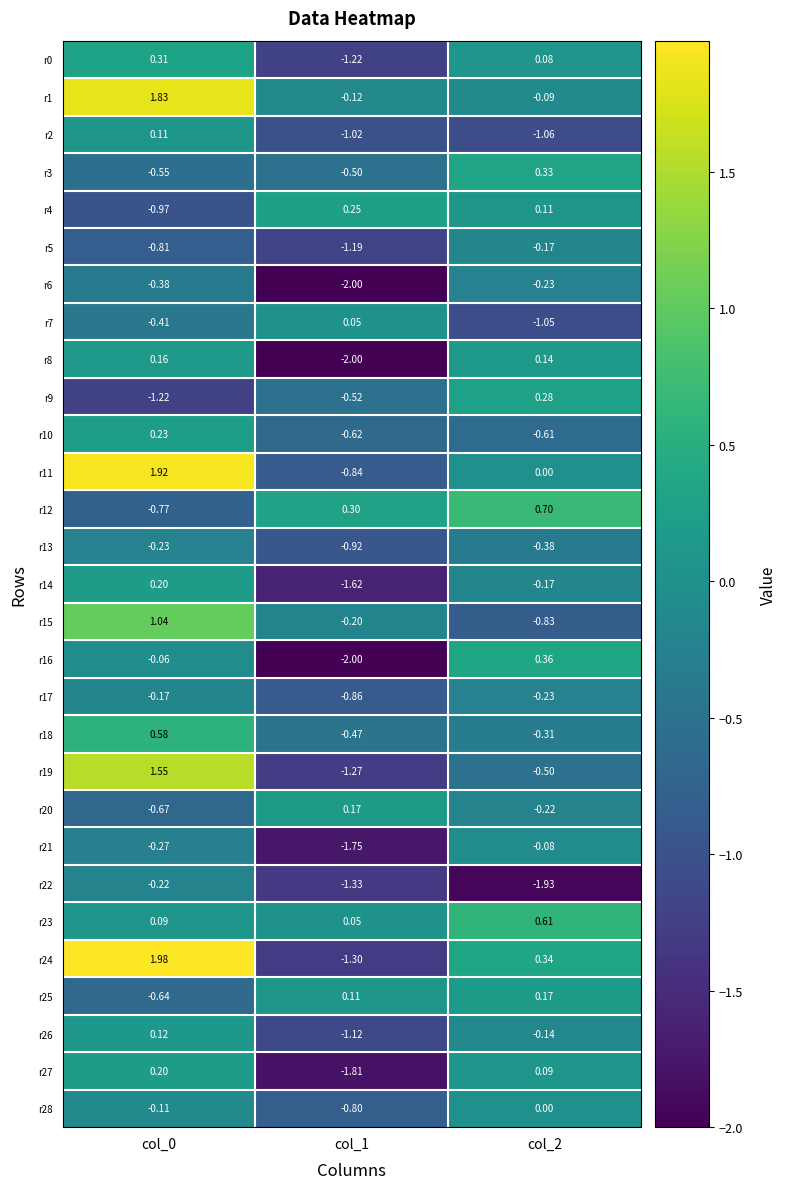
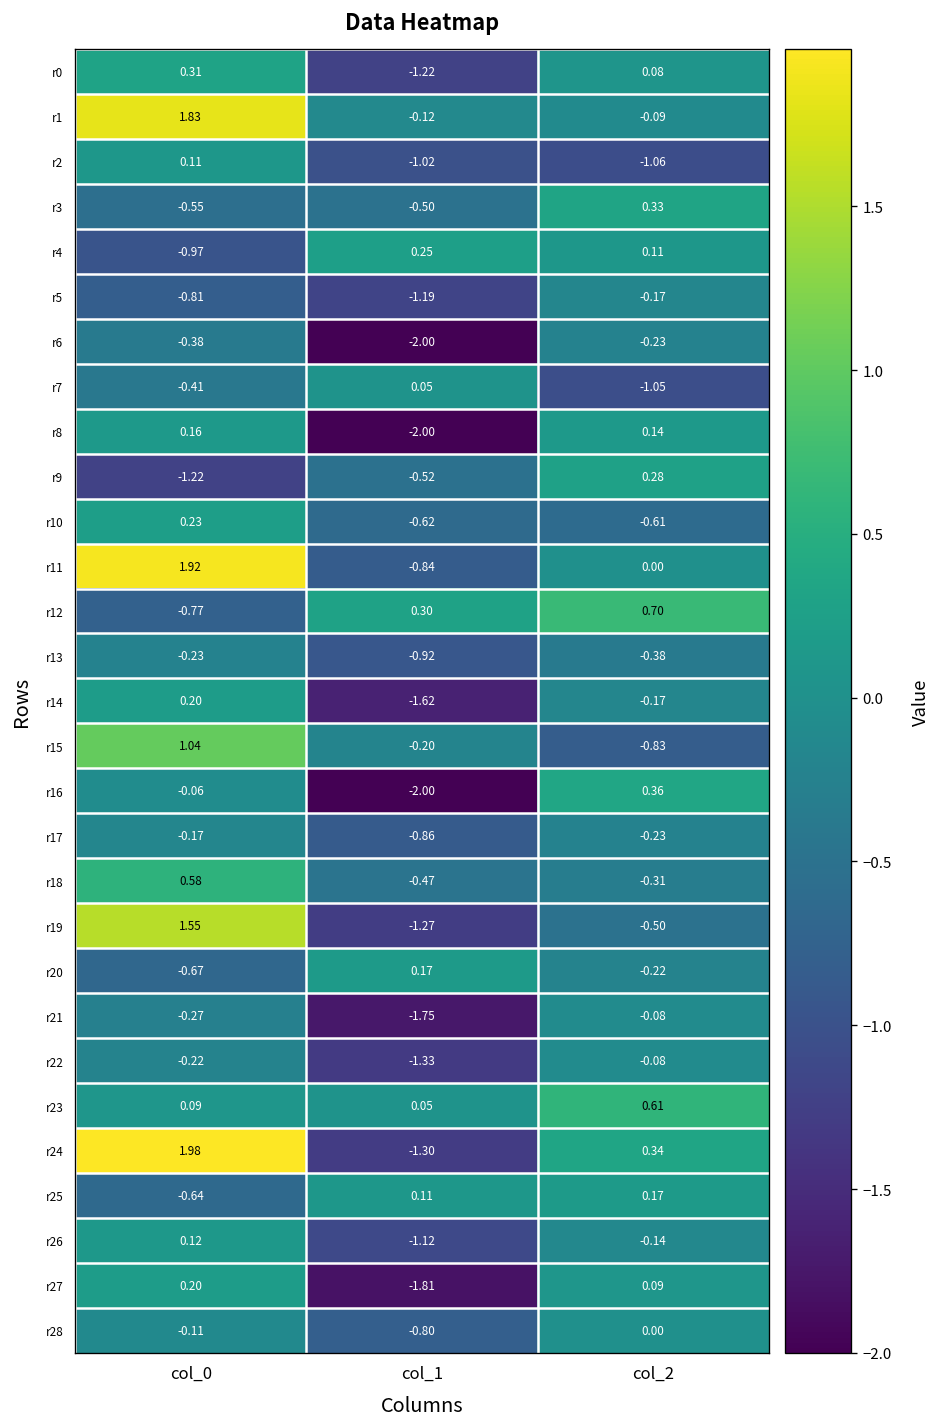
  {
    "r0": {
      "col_0": 0.31,
      "col_1": -1.22,
      "col_2": 0.08
    },
    "r1": {
      "col_0": 1.83,
      "col_1": -0.12,
      "col_2": -0.09
    },
    "r2": {
      "col_0": 0.11,
      "col_1": -1.02,
      "col_2": -1.06
    },
    "r3": {
      "col_0": -0.55,
      "col_1": -0.50,
      "col_2": 0.33
    },
    "r4": {
      "col_0": -0.97,
      "col_1": 0.25,
      "col_2": 0.11
    },
    "r5": {
      "col_0": -0.81,
      "col_1": -1.19,
      "col_2": -0.17
    },
    "r6": {
      "col_0": -0.38,
      "col_1": -2.00,
      "col_2": -0.23
    },
    "r7": {
      "col_0": -0.41,
      "col_1": 0.05,
      "col_2": -1.05
    },
    "r8": {
      "col_0": 0.16,
      "col_1": -2.00,
      "col_2": 0.14
    },
    "r9": {
      "col_0": -1.22,
      "col_1": -0.52,
      "col_2": 0.28
    },
    "r10": {
      "col_0": 0.23,
      "col_1": -0.62,
      "col_2": -0.61
    },
    "r11": {
      "col_0": 1.92,
      "col_1": -0.84,
      "col_2": 0.00
    },
    "r12": {
      "col_0": -0.77,
      "col_1": 0.30,
      "col_2": 0.70
    },
    "r13": {
      "col_0": -0.23,
      "col_1": -0.92,
      "col_2": -0.38
    },
    "r14": {
      "col_0": 0.20,
      "col_1": -1.62,
      "col_2": -0.17
    },
    "r15": {
      "col_0": 1.04,
      "col_1": -0.20,
      "col_2": -0.83
    },
    "r16": {
      "col_0": -0.06,
      "col_1": -2.00,
      "col_2": 0.36
    },
    "r17": {
      "col_0": -0.17,
      "col_1": -0.86,
      "col_2": -0.23
    },
    "r18": {
      "col_0": 0.58,
      "col_1": -0.47,
      "col_2": -0.31
    },
    "r19": {
      "col_0": 1.55,
      "col_1": -1.27,
      "col_2": -0.50
    },
    "r20": {
      "col_0": -0.67,
      "col_1": 0.17,
      "col_2": -0.22
    },
    "r21": {
      "col_0": -0.27,
      "col_1": -1.75,
      "col_2": -0.08
    },
    "r22": {
      "col_0": -0.22,
      "col_1": -1.33,
-     "col_2": -1.93
+     "col_2": -0.08
    },
    "r23": {
      "col_0": 0.09,
      "col_1": 0.05,
      "col_2": 0.61
    },
    "r24": {
      "col_0": 1.98,
      "col_1": -1.30,
      "col_2": 0.34
    },
    "r25": {
      "col_0": -0.64,
      "col_1": 0.11,
      "col_2": 0.17
    },
    "r26": {
      "col_0": 0.12,
      "col_1": -1.12,
      "col_2": -0.14
    },
    "r27": {
      "col_0": 0.20,
      "col_1": -1.81,
      "col_2": 0.09
    },
    "r28": {
      "col_0": -0.11,
      "col_1": -0.80,
      "col_2": 0.00
    }
  }
